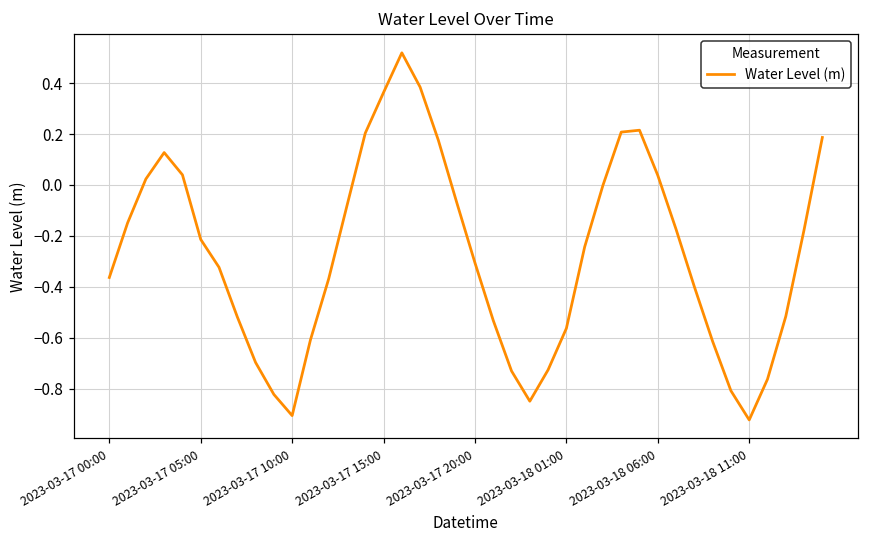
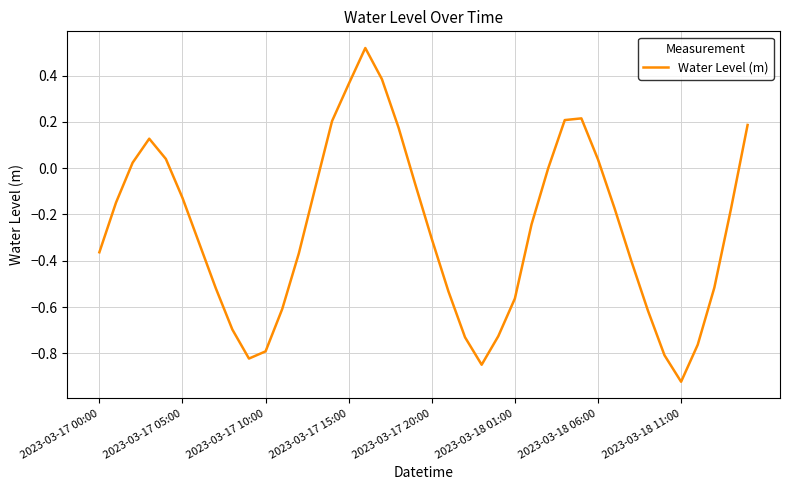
  {
    "2023-03-17 00:00": -0.36,
-   "2023-03-17 05:00": -0.21,
-   "2023-03-17 10:00": -0.91,
+   "2023-03-17 05:00": -0.13,
+   "2023-03-17 10:00": -0.79,
    "2023-03-17 15:00": 0.36,
    "2023-03-17 20:00": -0.31,
    "2023-03-18 01:00": -0.56,
    "2023-03-18 06:00": 0.04,
    "2023-03-18 11:00": -0.92
  }
